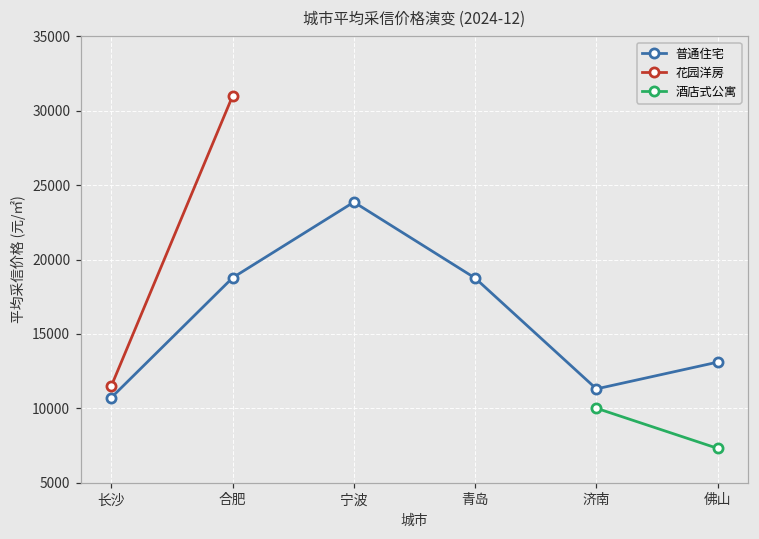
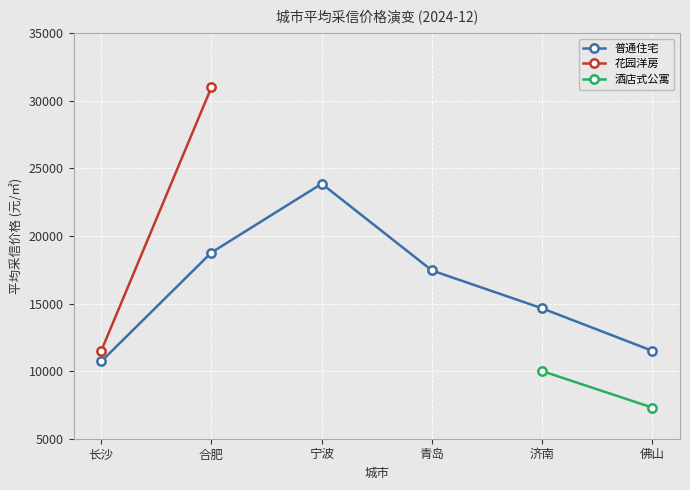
  {
    "普通住宅": {
      "长沙": 10700,
      "合肥": 18800,
      "宁波": 23900,
-     "青岛": 18700,
-     "济南": 11300,
-     "佛山": 13100
+     "青岛": 17400,
+     "济南": 14600,
+     "佛山": 11500
    },
    "花园洋房": {
      "长沙": 11500,
      "合肥": 31000
    },
    "酒店式公寓": {
      "济南": 10000,
      "佛山": 7300
    }
  }
